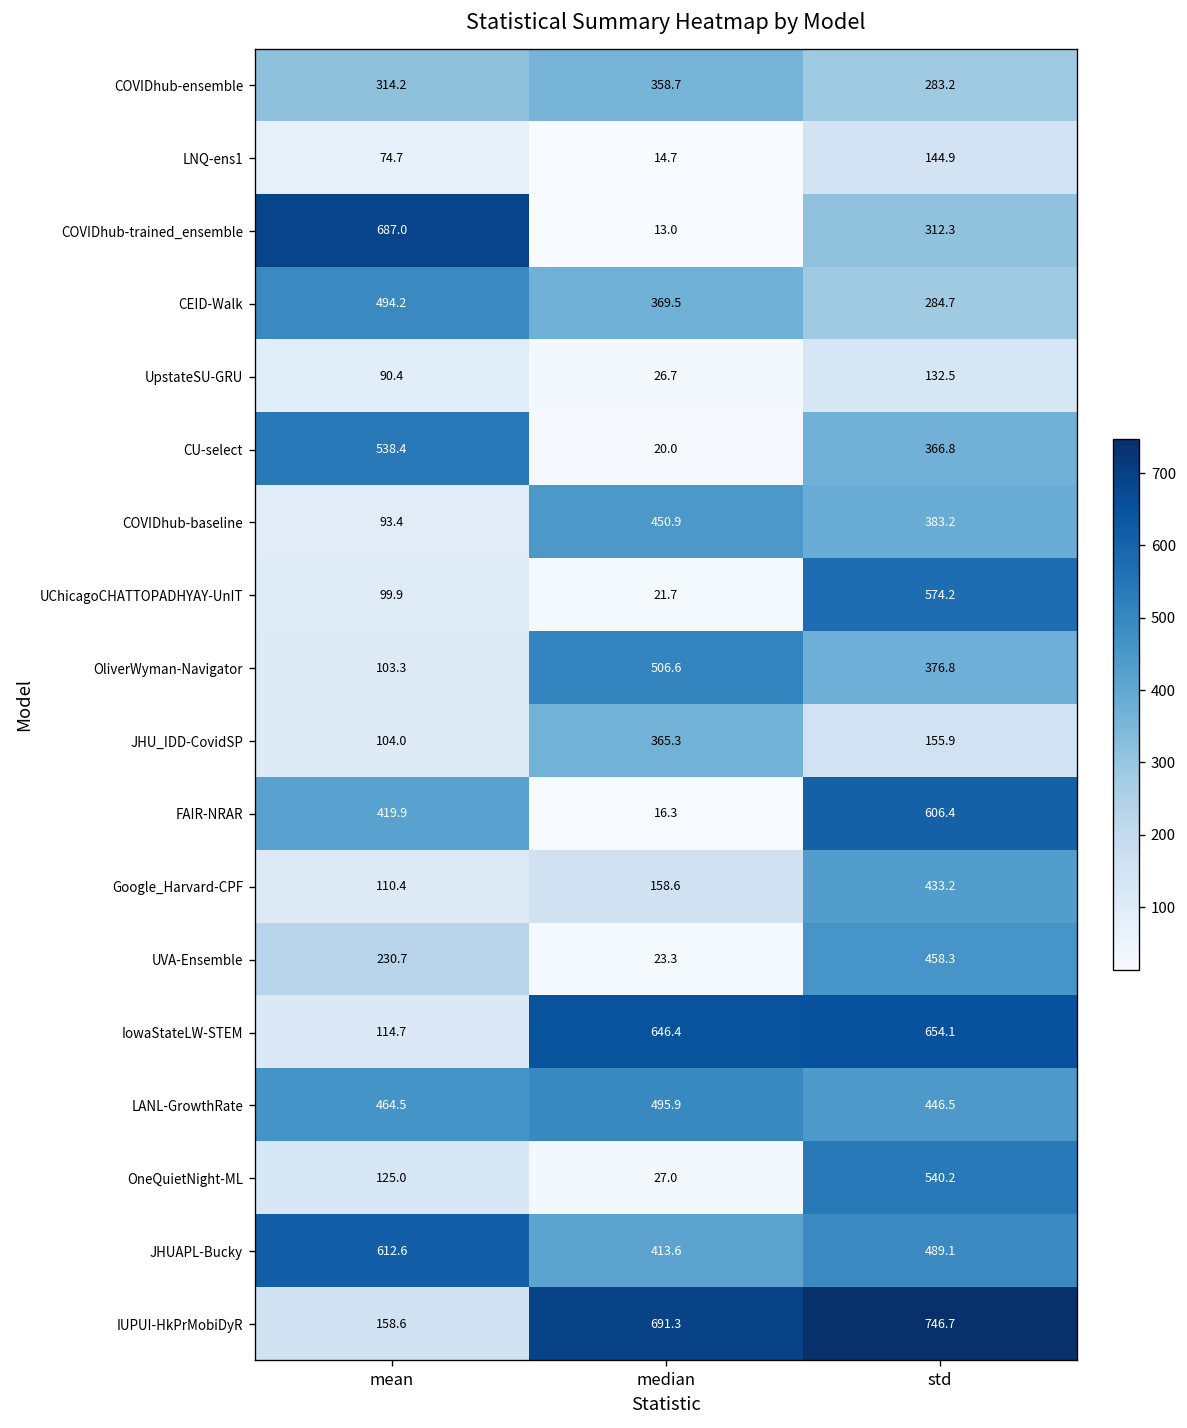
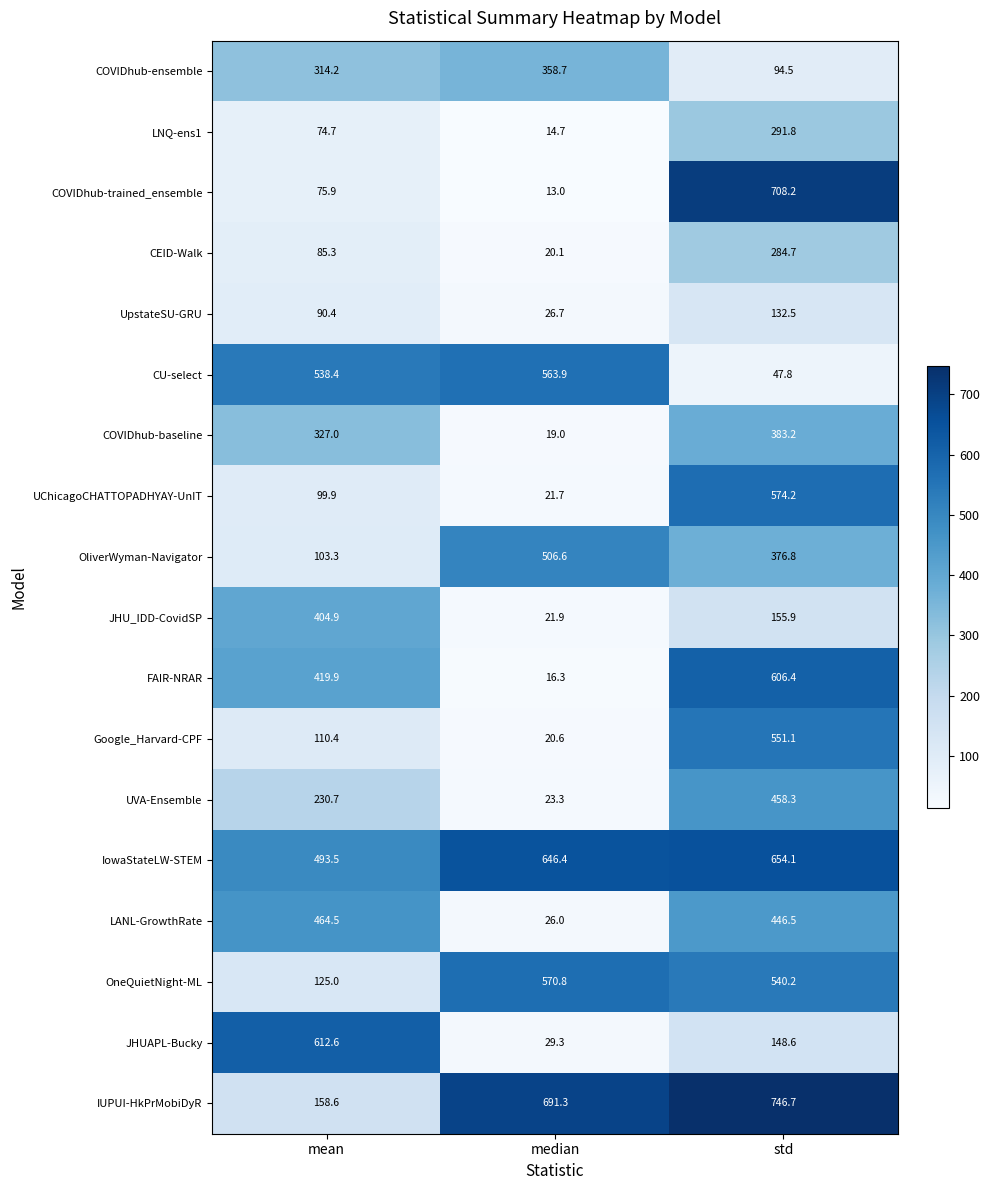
  {
    "COVIDhub-ensemble": {
      "mean": 314.2,
      "median": 358.7,
-     "std": 283.2
+     "std": 94.5
    },
    "LNQ-ens1": {
      "mean": 74.7,
      "median": 14.7,
-     "std": 144.9
+     "std": 291.8
    },
    "COVIDhub-trained_ensemble": {
-     "mean": 687.0,
+     "mean": 75.9,
      "median": 13.0,
-     "std": 312.3
+     "std": 708.2
    },
    "CEID-Walk": {
-     "mean": 494.2,
-     "median": 369.5,
+     "mean": 85.3,
+     "median": 20.1,
      "std": 284.7
    },
    "UpstateSU-GRU": {
      "mean": 90.4,
      "median": 26.7,
      "std": 132.5
    },
    "CU-select": {
      "mean": 538.4,
-     "median": 20.0,
-     "std": 366.8
+     "median": 563.9,
+     "std": 47.8
    },
    "COVIDhub-baseline": {
-     "mean": 93.4,
-     "median": 450.9,
+     "mean": 327.0,
+     "median": 19.0,
      "std": 383.2
    },
    "UChicagoCHATTOPADHYAY-UnIT": {
      "mean": 99.9,
      "median": 21.7,
      "std": 574.2
    },
    "OliverWyman-Navigator": {
      "mean": 103.3,
      "median": 506.6,
      "std": 376.8
    },
    "JHU_IDD-CovidSP": {
-     "mean": 104.0,
-     "median": 365.3,
+     "mean": 404.9,
+     "median": 21.9,
      "std": 155.9
    },
    "FAIR-NRAR": {
      "mean": 419.9,
      "median": 16.3,
      "std": 606.4
    },
    "Google_Harvard-CPF": {
      "mean": 110.4,
-     "median": 158.6,
-     "std": 433.2
+     "median": 20.6,
+     "std": 551.1
    },
    "UVA-Ensemble": {
      "mean": 230.7,
      "median": 23.3,
      "std": 458.3
    },
    "IowaStateLW-STEM": {
-     "mean": 114.7,
+     "mean": 493.5,
      "median": 646.4,
      "std": 654.1
    },
    "LANL-GrowthRate": {
      "mean": 464.5,
-     "median": 495.9,
+     "median": 26.0,
      "std": 446.5
    },
    "OneQuietNight-ML": {
      "mean": 125.0,
-     "median": 27.0,
+     "median": 570.8,
      "std": 540.2
    },
    "JHUAPL-Bucky": {
      "mean": 612.6,
-     "median": 413.6,
-     "std": 489.1
+     "median": 29.3,
+     "std": 148.6
    },
    "IUPUI-HkPrMobiDyR": {
      "mean": 158.6,
      "median": 691.3,
      "std": 746.7
    }
  }
